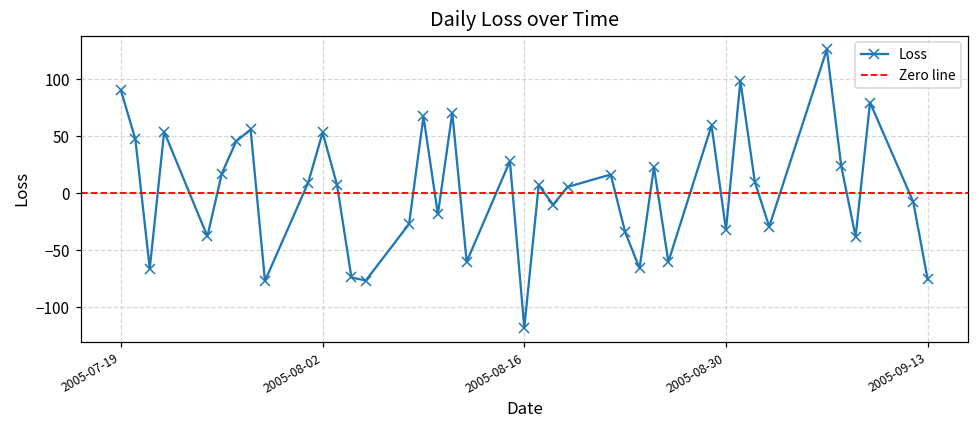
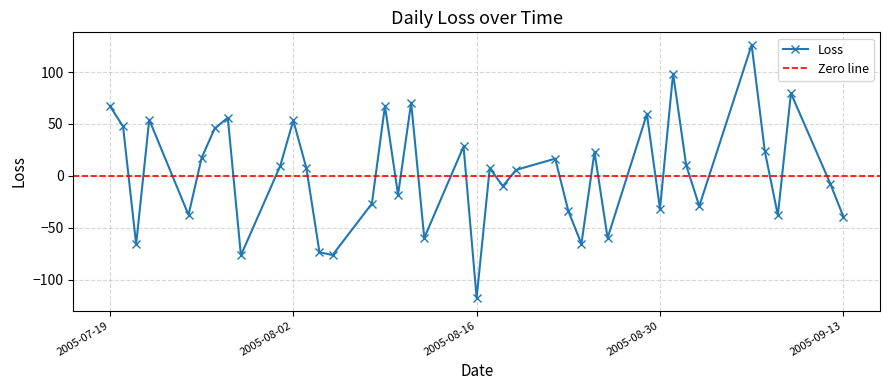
  {
-   "2005-07-19": 90,
+   "2005-07-19": 67,
    "2005-08-02": 53,
    "2005-08-16": -118,
    "2005-08-30": -32,
-   "2005-09-13": -75
+   "2005-09-13": -39
  }
